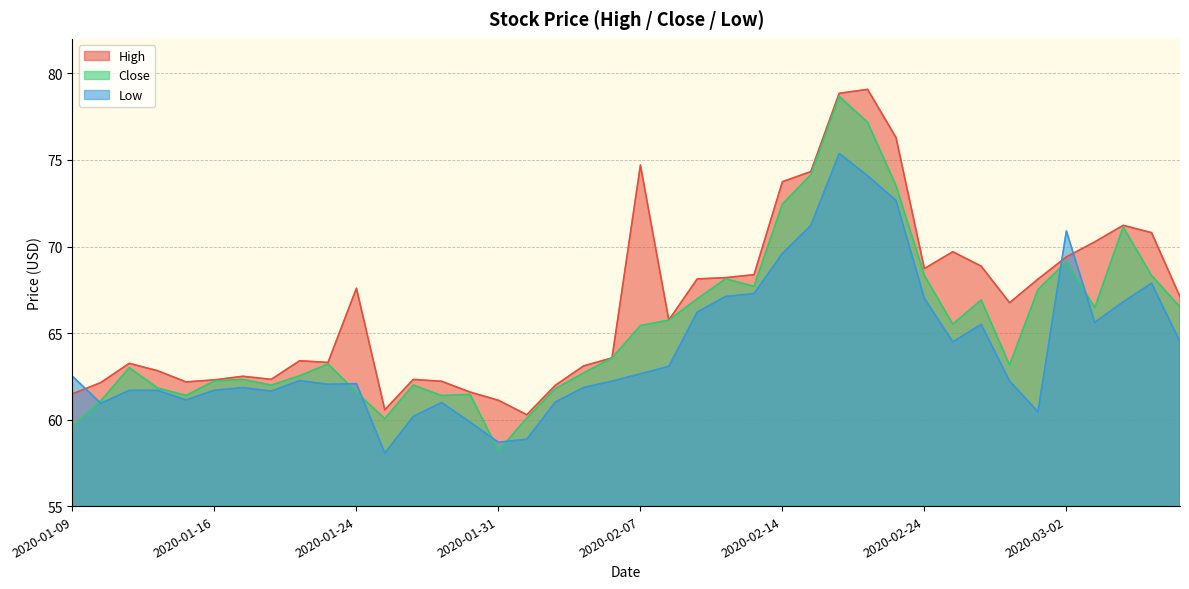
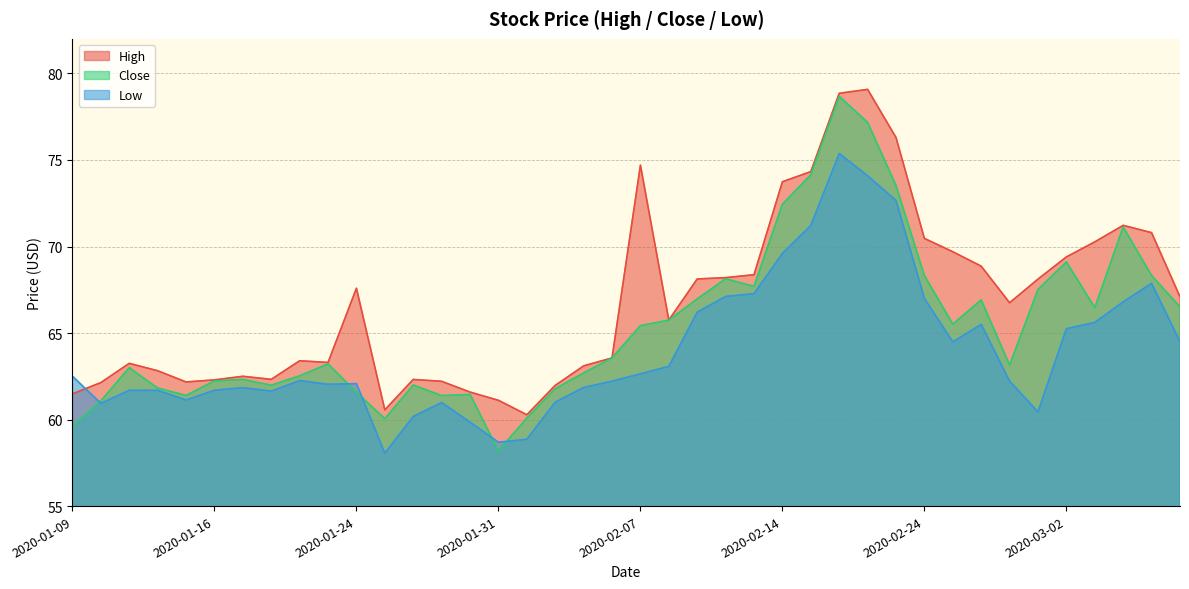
  {
    "High": {
      "2020-01-09": 61.5,
      "2020-01-24": 67.6,
      "2020-01-31": 61.1,
      "2020-02-07": 74.7,
      "2020-02-14": 73.7,
-     "2020-02-24": 68.7,
+     "2020-02-24": 70.5,
      "2020-03-02": 69.4
    },
    "Close": {
      "2020-01-09": 59.6,
      "2020-01-24": 61.6,
      "2020-01-31": 58.2,
      "2020-02-07": 65.4,
      "2020-02-14": 72.4,
      "2020-02-24": 68.3,
      "2020-03-02": 69.1
    },
    "Low": {
      "2020-01-09": 62.5,
      "2020-01-16": 61.7,
      "2020-01-24": 62.1,
      "2020-01-31": 58.7,
      "2020-02-07": 62.6,
      "2020-02-14": 69.6,
      "2020-02-24": 67.0,
-     "2020-03-02": 70.9
+     "2020-03-02": 65.3
    }
  }
